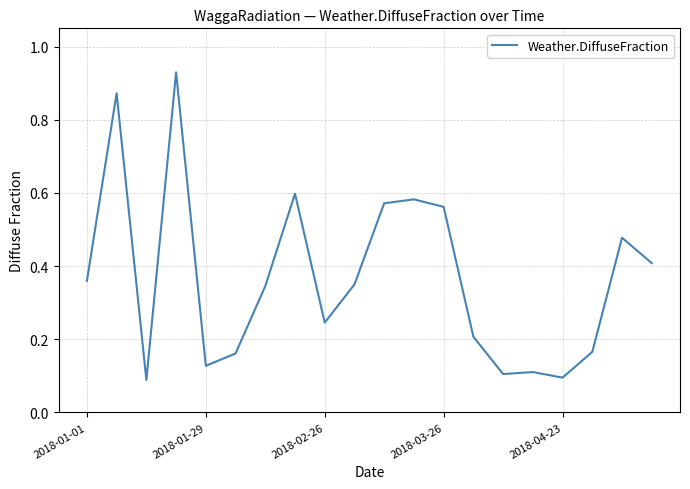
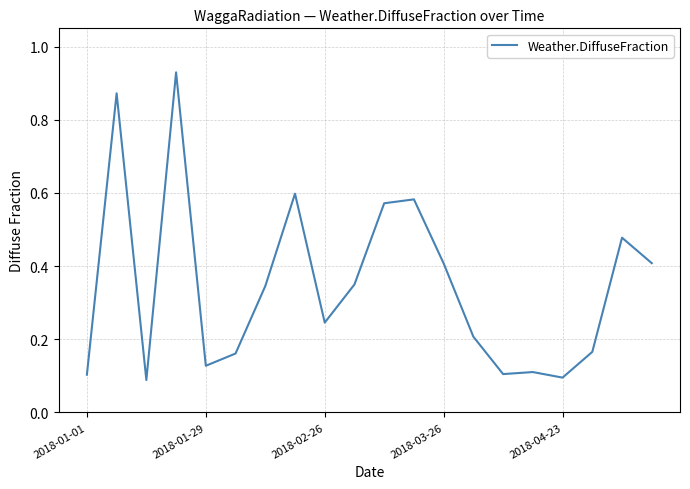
  {
-   "2018-01-01": 0.36,
+   "2018-01-01": 0.10,
    "2018-01-29": 0.13,
    "2018-02-26": 0.25,
-   "2018-03-26": 0.56,
+   "2018-03-26": 0.41,
    "2018-04-23": 0.10
  }
